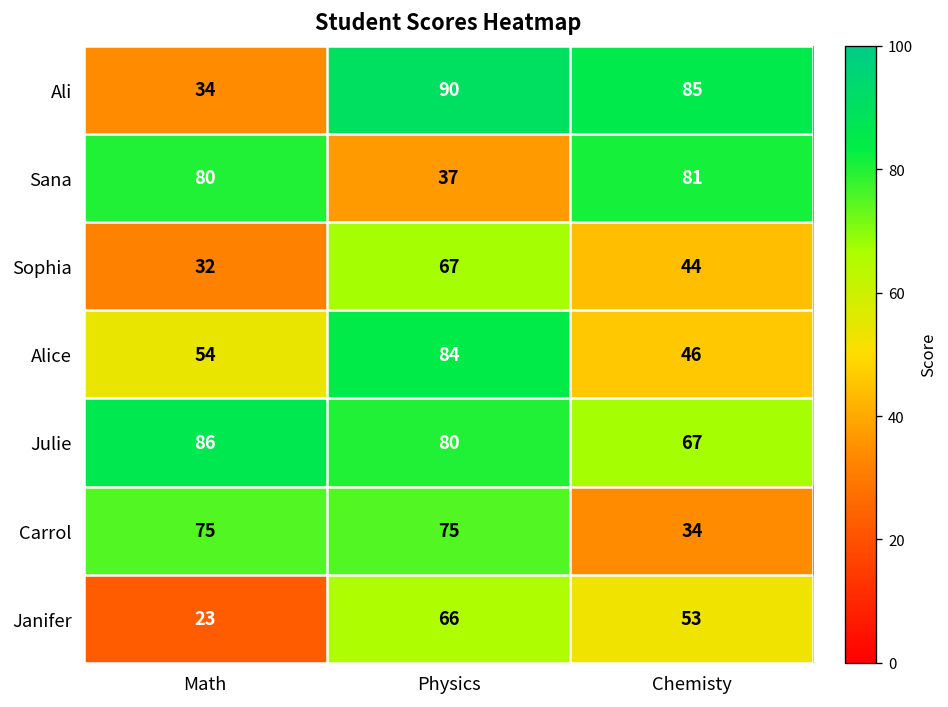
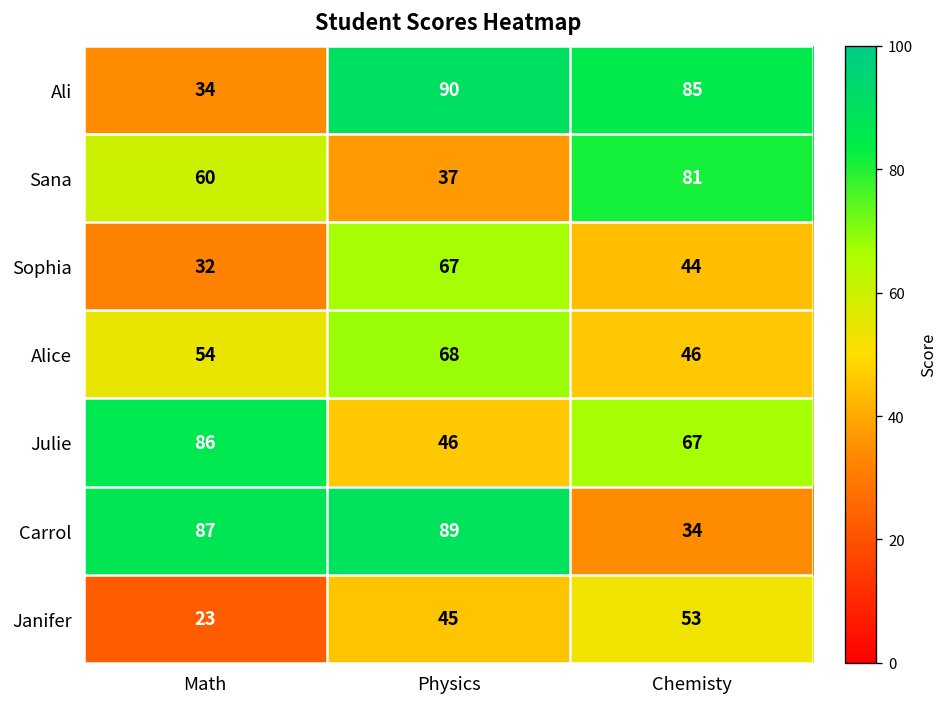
  {
    "Ali": {
      "Math": 34,
      "Physics": 90,
      "Chemisty": 85
    },
    "Sana": {
-     "Math": 80,
+     "Math": 60,
      "Physics": 37,
      "Chemisty": 81
    },
    "Sophia": {
      "Math": 32,
      "Physics": 67,
      "Chemisty": 44
    },
    "Alice": {
      "Math": 54,
-     "Physics": 84,
+     "Physics": 68,
      "Chemisty": 46
    },
    "Julie": {
      "Math": 86,
-     "Physics": 80,
+     "Physics": 46,
      "Chemisty": 67
    },
    "Carrol": {
-     "Math": 75,
-     "Physics": 75,
+     "Math": 87,
+     "Physics": 89,
      "Chemisty": 34
    },
    "Janifer": {
      "Math": 23,
-     "Physics": 66,
+     "Physics": 45,
      "Chemisty": 53
    }
  }
